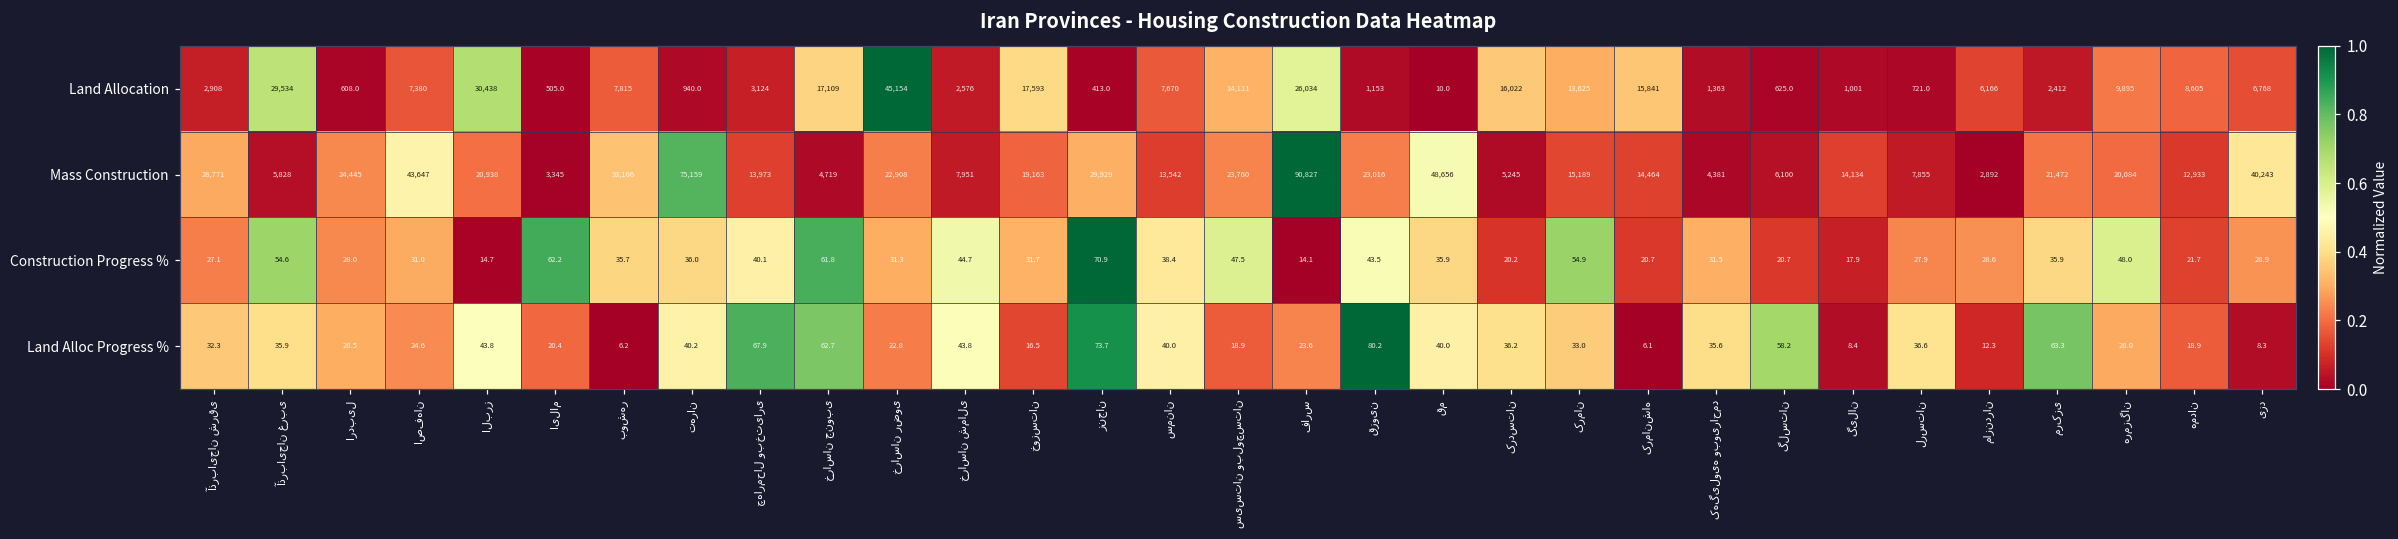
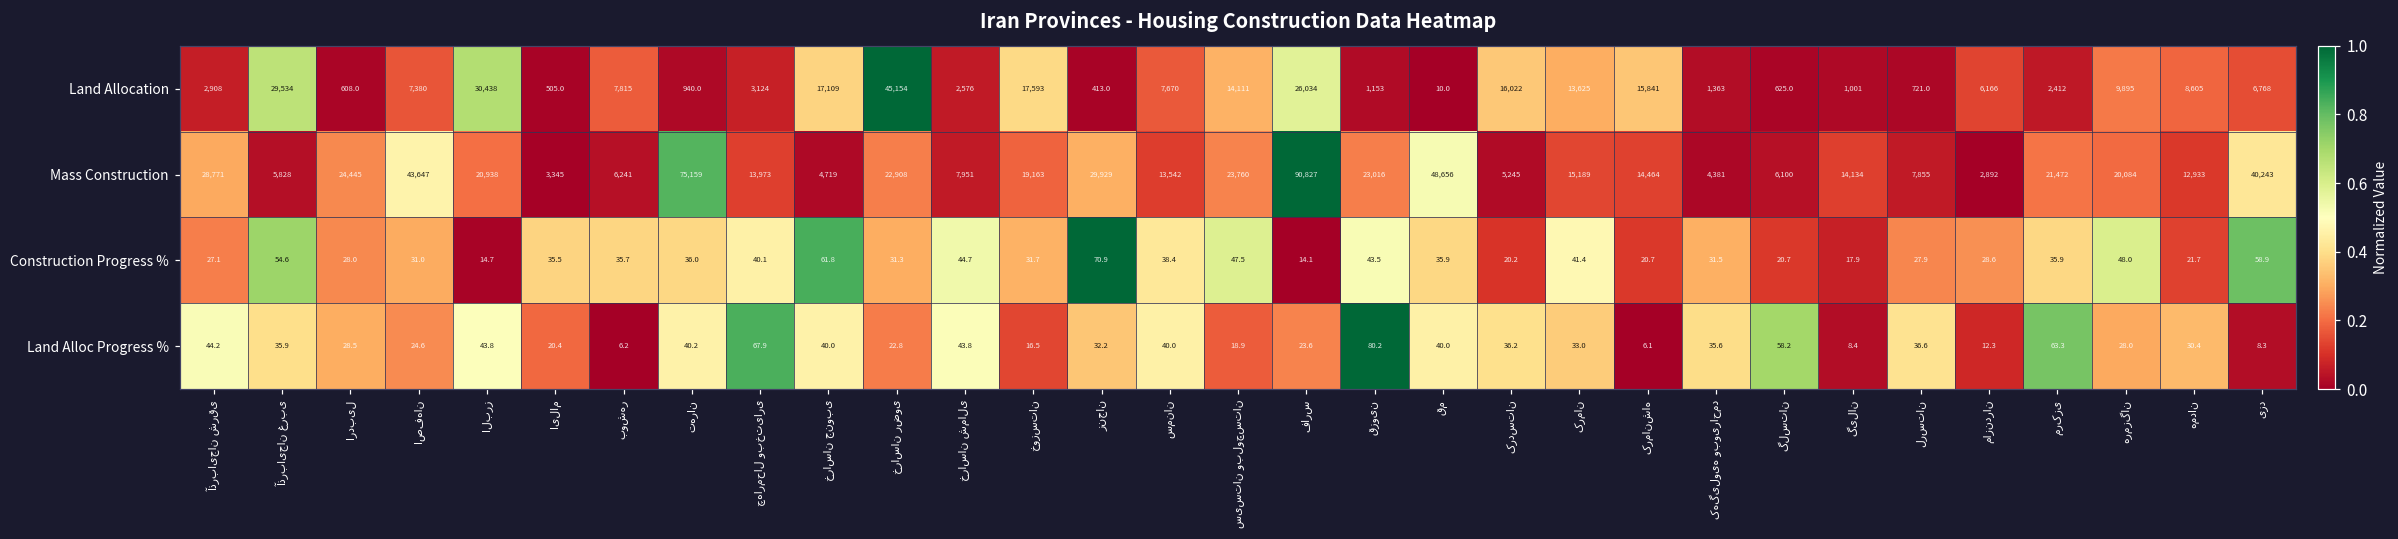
  {
    "Land Allocation": {
      "آذربایجان شرقی": "2,908",
      "آذربایجان غربی": "29,534",
      "اردبیل": "608.0",
      "اصفهان": "7,380",
      "البرز": "30,438",
      "ایلام": "505.0",
      "بوشهر": "7,815",
      "تهران": "940.0",
      "چهارمحال وبختیاری": "3,124",
      "خراسان جنوبی": "17,109",
      "خراسان رضوی": "45,154",
      "خراسان شمالی": "2,576",
      "خوزستان": "17,593",
      "زنجان": "413.0",
      "سمنان": "7,670",
      "سیستان وبلوچستان": "14,111",
      "فارس": "26,034",
      "قزوین": "1,153",
      "قم": "10.0",
      "کردستان": "16,022",
      "کرمان": "13,625",
      "کرمانشاه": "15,841",
      "کهگیلویه وبویراحمد": "1,363",
      "گلستان": "625.0",
      "گیلان": "1,001",
      "لرستان": "721.0",
      "مازندران": "6,166",
      "مرکزی": "2,412",
      "هرمزگان": "9,895",
      "همدان": "8,605",
      "یزد": "6,768"
    },
    "Mass Construction": {
      "آذربایجان شرقی": "28,771",
      "آذربایجان غربی": "5,828",
      "اردبیل": "24,445",
      "اصفهان": "43,647",
      "البرز": "20,938",
      "ایلام": "3,345",
-     "بوشهر": "33,106",
+     "بوشهر": "6,241",
      "تهران": "75,159",
      "چهارمحال وبختیاری": "13,973",
      "خراسان جنوبی": "4,719",
      "خراسان رضوی": "22,908",
      "خراسان شمالی": "7,951",
      "خوزستان": "19,163",
      "زنجان": "29,929",
      "سمنان": "13,542",
      "سیستان وبلوچستان": "23,760",
      "فارس": "90,827",
      "قزوین": "23,016",
      "قم": "48,656",
      "کردستان": "5,245",
      "کرمان": "15,189",
      "کرمانشاه": "14,464",
      "کهگیلویه وبویراحمد": "4,381",
      "گلستان": "6,100",
      "گیلان": "14,134",
      "لرستان": "7,855",
      "مازندران": "2,892",
      "مرکزی": "21,472",
      "هرمزگان": "20,084",
      "همدان": "12,933",
      "یزد": "40,243"
    },
    "Construction Progress %": {
      "آذربایجان شرقی": "27.1",
      "آذربایجان غربی": "54.6",
      "اردبیل": "28.0",
      "اصفهان": "31.0",
      "البرز": "14.7",
-     "ایلام": "62.2",
+     "ایلام": "35.5",
      "بوشهر": "35.7",
      "تهران": "36.0",
      "چهارمحال وبختیاری": "40.1",
      "خراسان جنوبی": "61.8",
      "خراسان رضوی": "31.3",
      "خراسان شمالی": "44.7",
      "خوزستان": "31.7",
      "زنجان": "70.9",
      "سمنان": "38.4",
      "سیستان وبلوچستان": "47.5",
      "فارس": "14.1",
      "قزوین": "43.5",
      "قم": "35.9",
      "کردستان": "20.2",
-     "کرمان": "54.9",
+     "کرمان": "41.4",
      "کرمانشاه": "20.7",
      "کهگیلویه وبویراحمد": "31.5",
      "گلستان": "20.7",
      "گیلان": "17.9",
      "لرستان": "27.9",
      "مازندران": "28.6",
      "مرکزی": "35.9",
      "هرمزگان": "48.0",
      "همدان": "21.7",
-     "یزد": "28.9"
+     "یزد": "58.9"
    },
    "Land Alloc Progress %": {
-     "آذربایجان شرقی": "32.3",
+     "آذربایجان شرقی": "44.2",
      "آذربایجان غربی": "35.9",
      "اردبیل": "28.5",
      "اصفهان": "24.6",
      "البرز": "43.8",
      "ایلام": "20.4",
      "بوشهر": "6.2",
      "تهران": "40.2",
      "چهارمحال وبختیاری": "67.9",
-     "خراسان جنوبی": "62.7",
+     "خراسان جنوبی": "40.0",
      "خراسان رضوی": "22.8",
      "خراسان شمالی": "43.8",
      "خوزستان": "16.5",
-     "زنجان": "73.7",
+     "زنجان": "32.2",
      "سمنان": "40.0",
      "سیستان وبلوچستان": "18.9",
      "فارس": "23.6",
      "قزوین": "80.2",
      "قم": "40.0",
      "کردستان": "36.2",
      "کرمان": "33.0",
      "کرمانشاه": "6.1",
      "کهگیلویه وبویراحمد": "35.6",
      "گلستان": "58.2",
      "گیلان": "8.4",
      "لرستان": "36.6",
      "مازندران": "12.3",
      "مرکزی": "63.3",
      "هرمزگان": "28.0",
-     "همدان": "18.9",
+     "همدان": "30.4",
      "یزد": "8.3"
    }
  }
